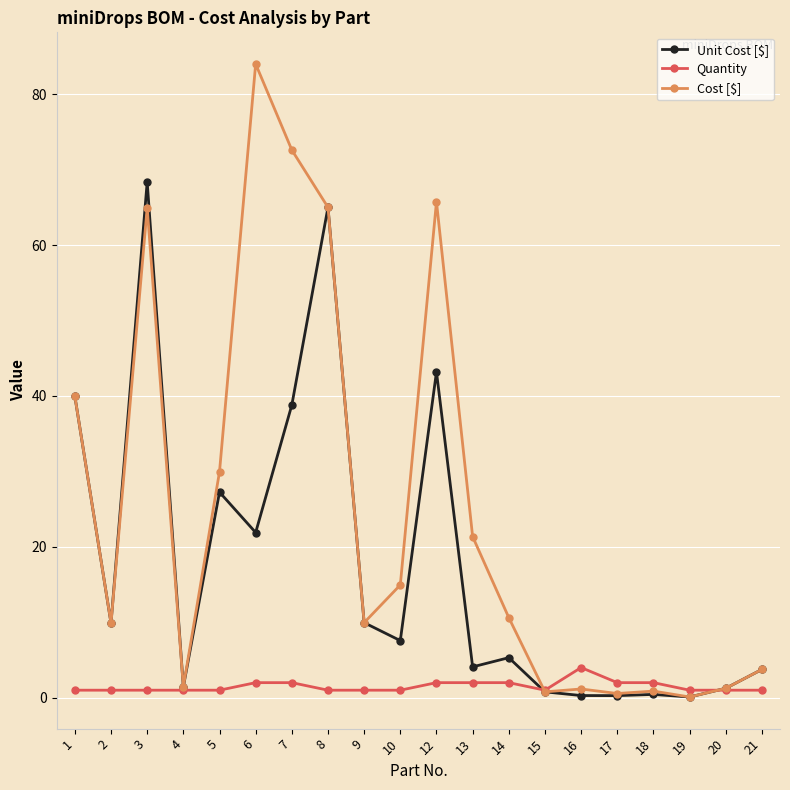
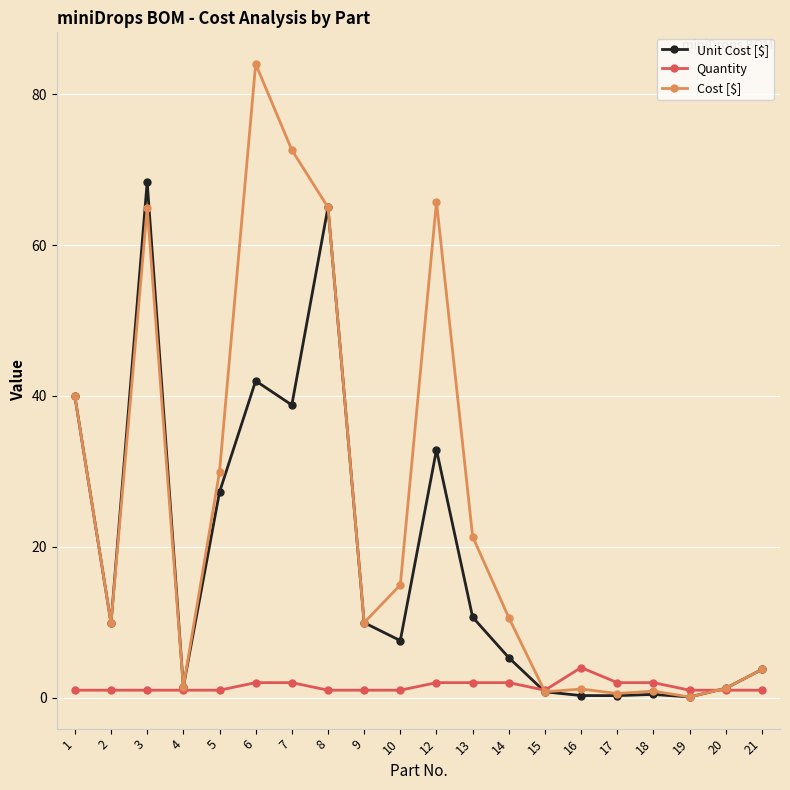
  {
    "Unit Cost [$]": {
      "3": 68,
      "5": 27,
-     "6": 22,
+     "6": 42,
      "7": 39,
      "10": 8,
-     "12": 43,
-     "13": 4,
+     "12": 33,
+     "13": 11,
      "14": 5,
      "16": 0,
      "18": 0
    }
  }
